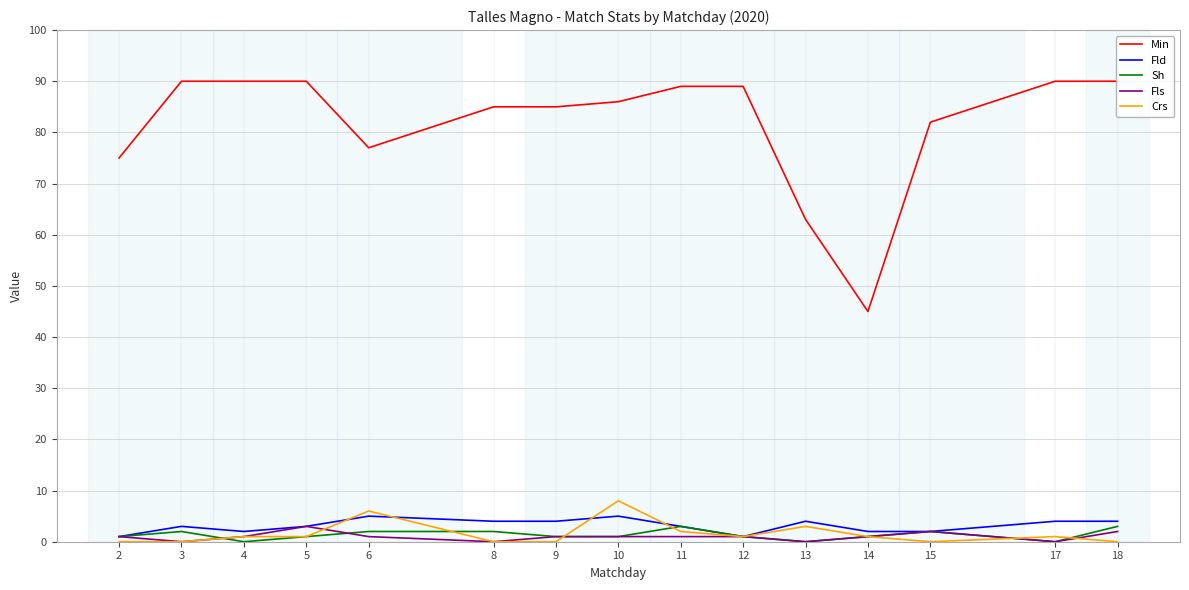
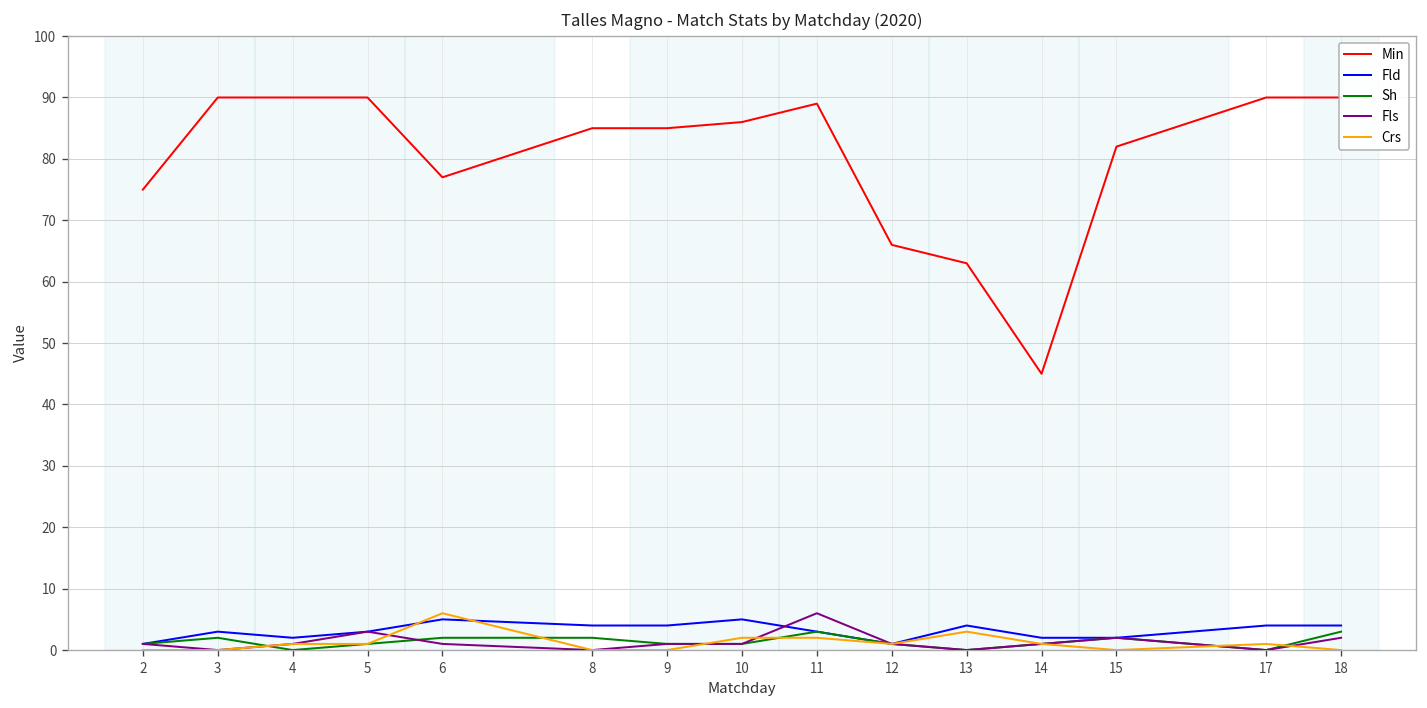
  {
    "Min": {
      "2": 75,
      "3": 90,
      "4": 90,
      "5": 90,
      "6": 77,
      "8": 85,
      "9": 85,
      "10": 86,
      "11": 89,
-     "12": 89,
+     "12": 66,
      "13": 63,
      "14": 45,
      "15": 82,
      "17": 90
    },
    "Fld": {
      "3": 3,
      "4": 2,
      "6": 5,
      "8": 4,
      "9": 4,
      "10": 5,
      "13": 4,
      "14": 2,
      "17": 4,
      "18": 4
    },
    "Sh": {
      "3": 2,
      "4": 0,
      "6": 2,
      "8": 2,
      "18": 3
    },
    "Fls": {
      "6": 1,
-     "11": 1,
+     "11": 6,
      "18": 2
    },
    "Crs": {
      "2": 0,
      "6": 6,
      "9": 0,
-     "10": 8,
+     "10": 2,
      "11": 2,
      "13": 3,
      "15": 0,
      "17": 1,
      "18": 0
    }
  }
